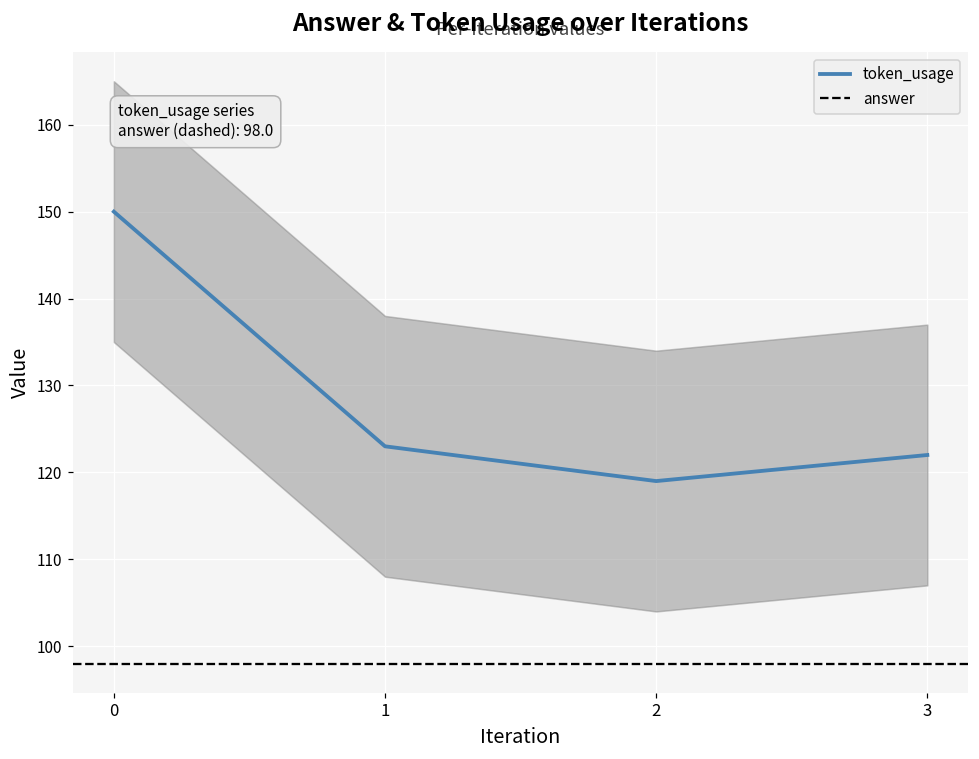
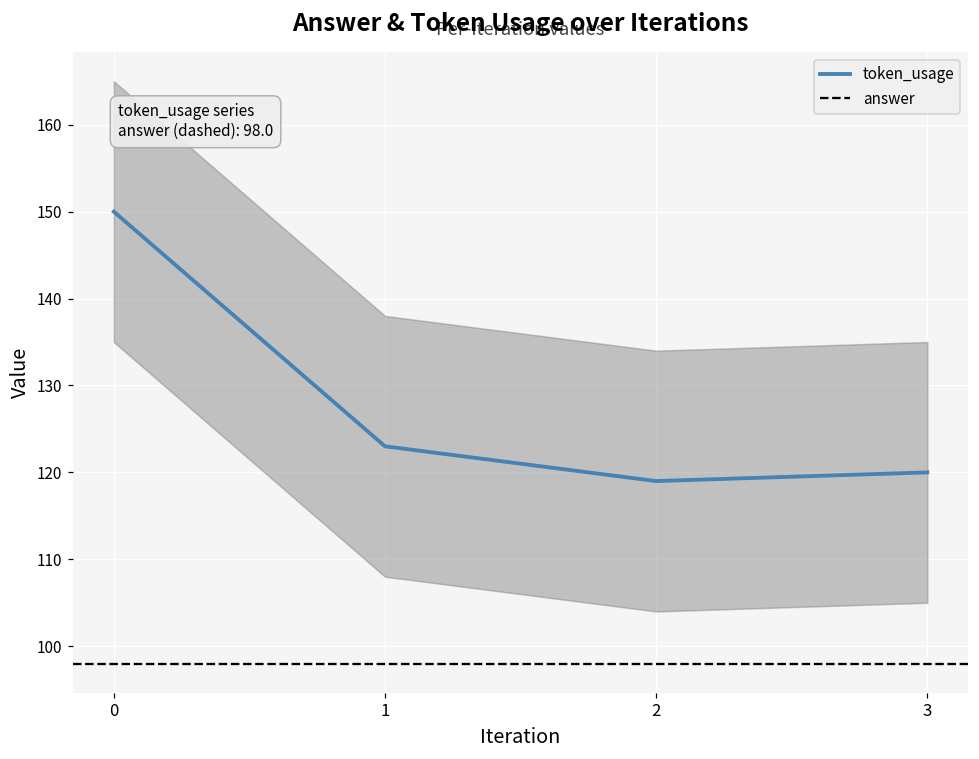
  {
    "token_usage": {
      "0": 150,
      "1": 123,
      "2": 119,
-     "3": 122
+     "3": 120
    }
  }
